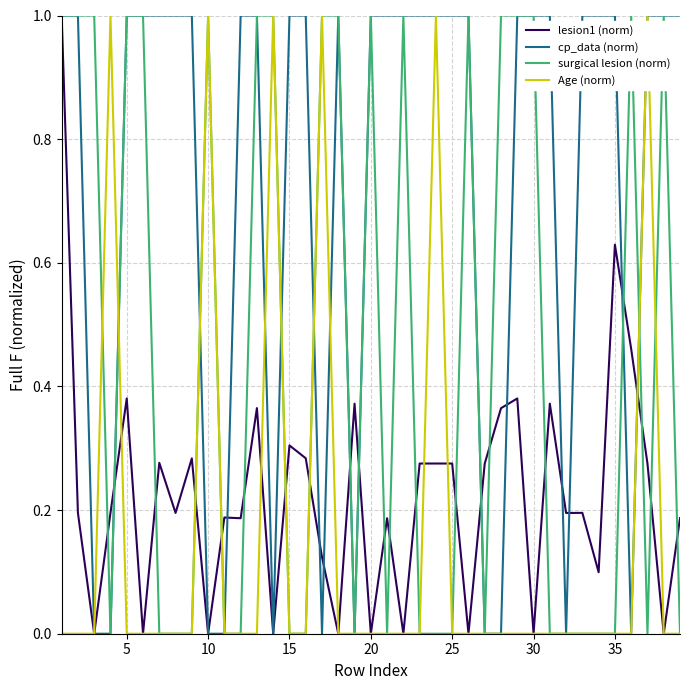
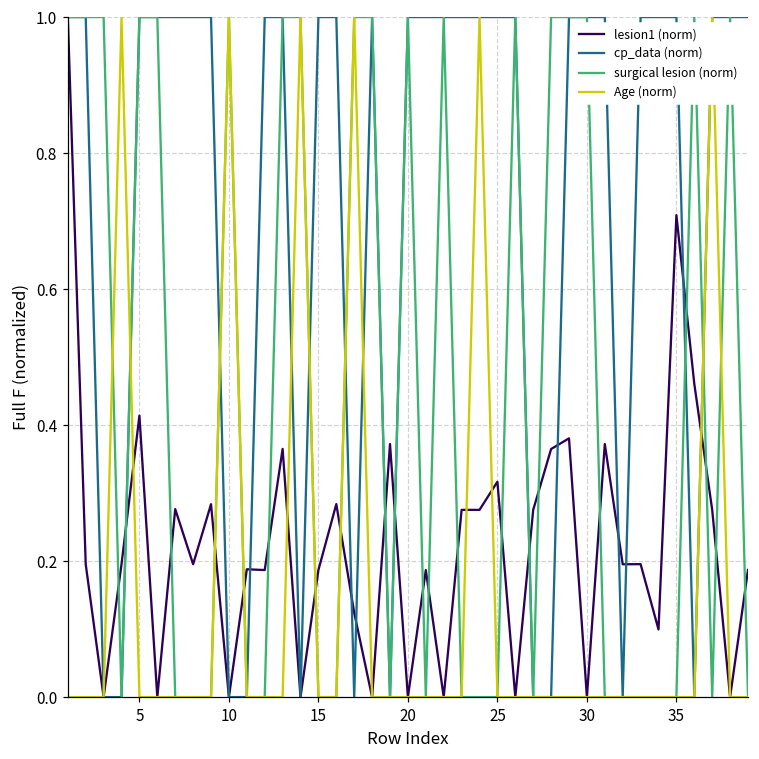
  {
    "lesion1 (norm)": {
-     "5": 0.38,
-     "15": 0.30,
-     "25": 0.28,
-     "35": 0.63
+     "5": 0.41,
+     "15": 0.19,
+     "25": 0.32,
+     "35": 0.71
    },
    "cp_data (norm)": {
      "15": 1.00,
      "25": 1.00,
      "35": 1.00
    },
    "Age (norm)": {
      "5": 0.00
    }
  }
